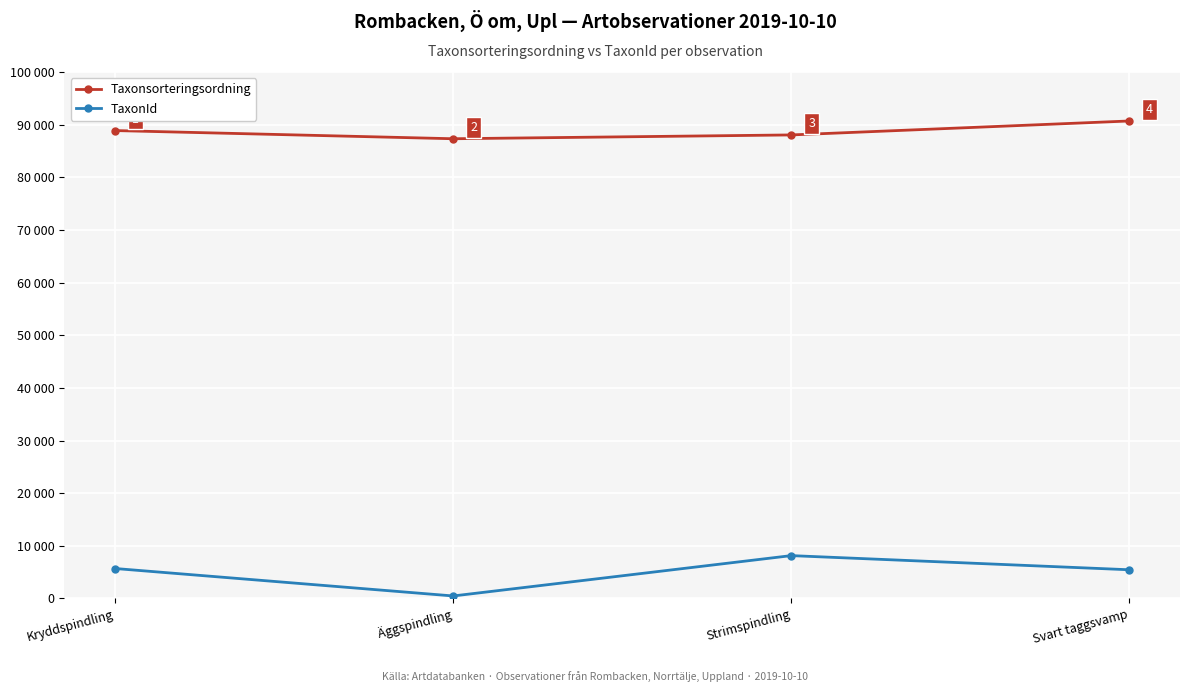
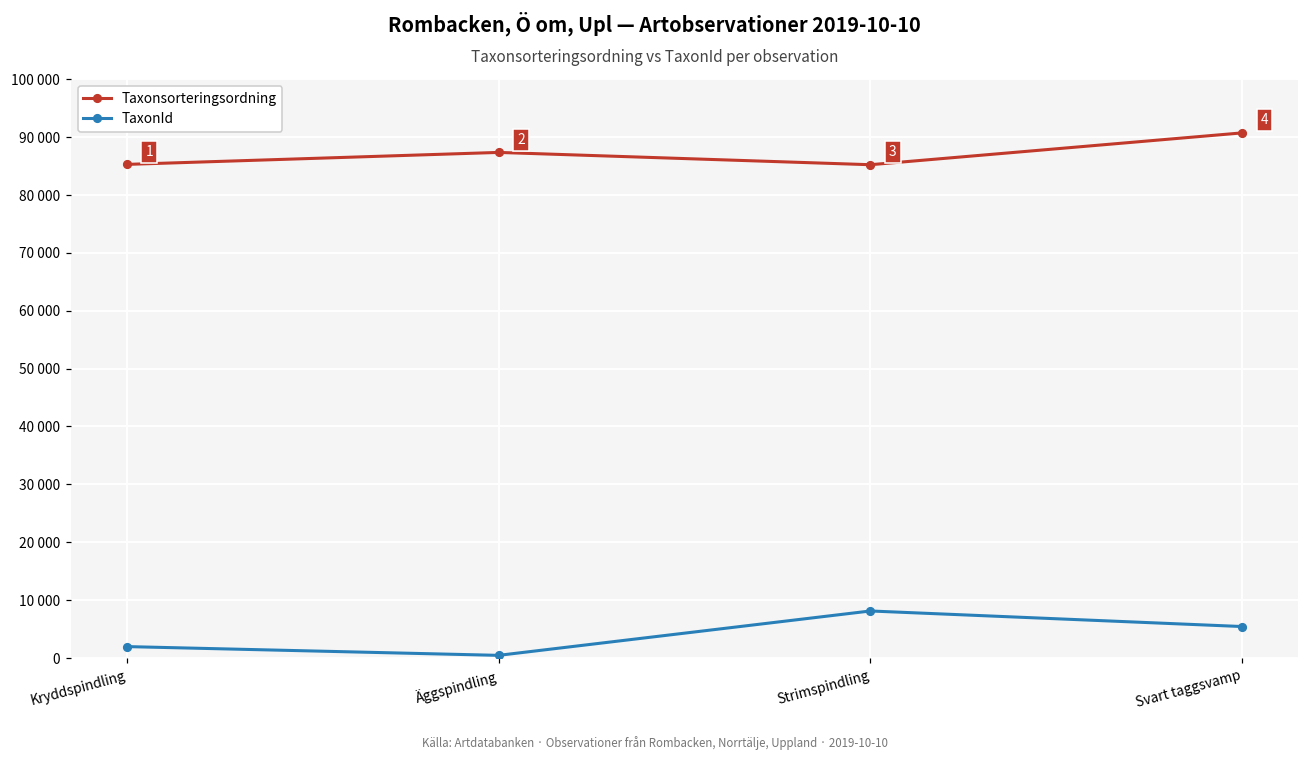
  {
    "Taxonsorteringsordning": {
-     "Kryddspindling": 89000,
-     "Strimspindling": 88000
+     "Kryddspindling": 85000,
+     "Strimspindling": 85000
    },
    "TaxonId": {
-     "Kryddspindling": 6000,
+     "Kryddspindling": 2000,
      "Äggspindling": 0,
      "Strimspindling": 8000,
      "Svart taggsvamp": 5000
    }
  }
